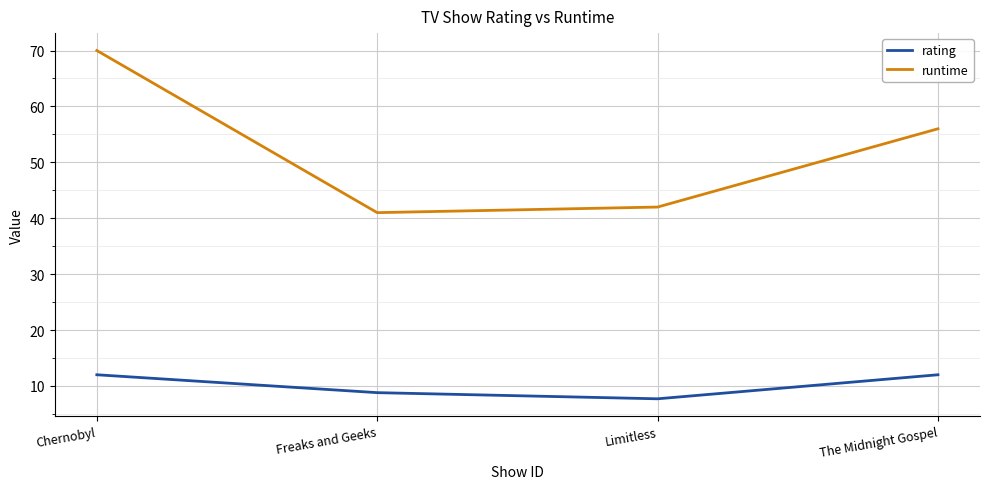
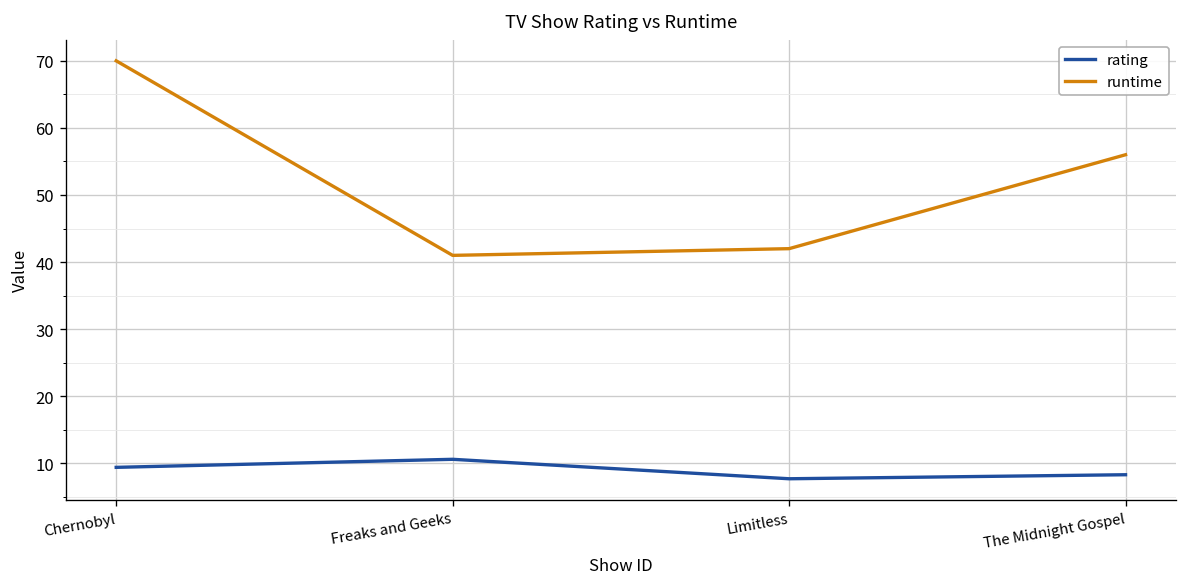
  {
    "rating": {
-     "Chernobyl": 12,
-     "Freaks and Geeks": 9,
+     "Chernobyl": 9,
+     "Freaks and Geeks": 11,
      "Limitless": 8,
-     "The Midnight Gospel": 12
+     "The Midnight Gospel": 8
    },
    "runtime": {
      "Chernobyl": 70,
      "Freaks and Geeks": 41,
      "Limitless": 42,
      "The Midnight Gospel": 56
    }
  }
